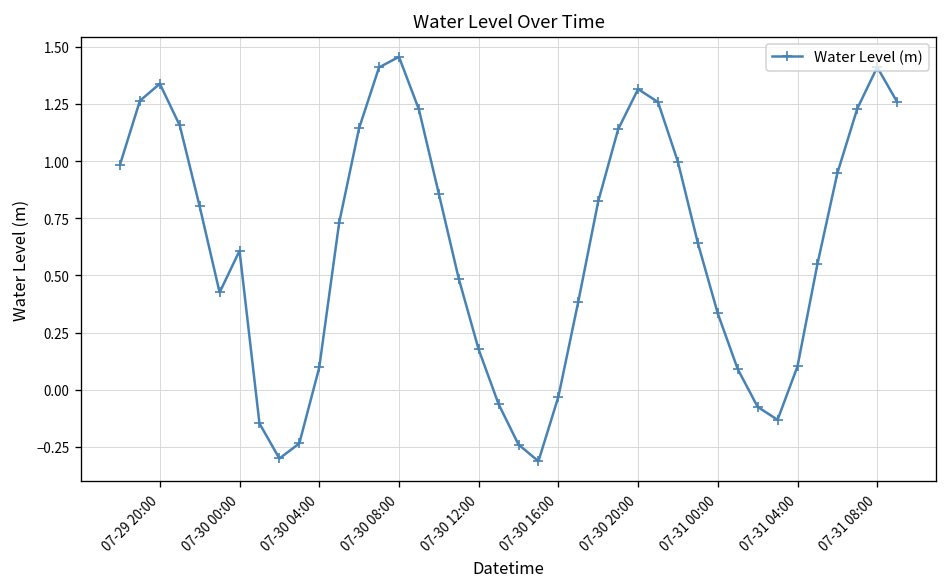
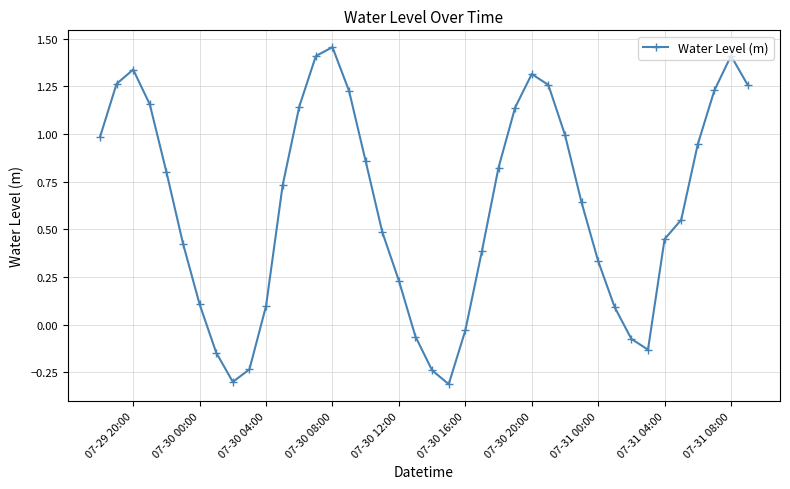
  {
    "07-29 20:00": 1.34,
-   "07-30 00:00": 0.61,
+   "07-30 00:00": 0.11,
    "07-30 04:00": 0.10,
    "07-30 08:00": 1.46,
-   "07-30 12:00": 0.18,
+   "07-30 12:00": 0.23,
    "07-30 16:00": -0.03,
    "07-30 20:00": 1.31,
    "07-31 00:00": 0.33,
-   "07-31 04:00": 0.10
+   "07-31 04:00": 0.45
  }
